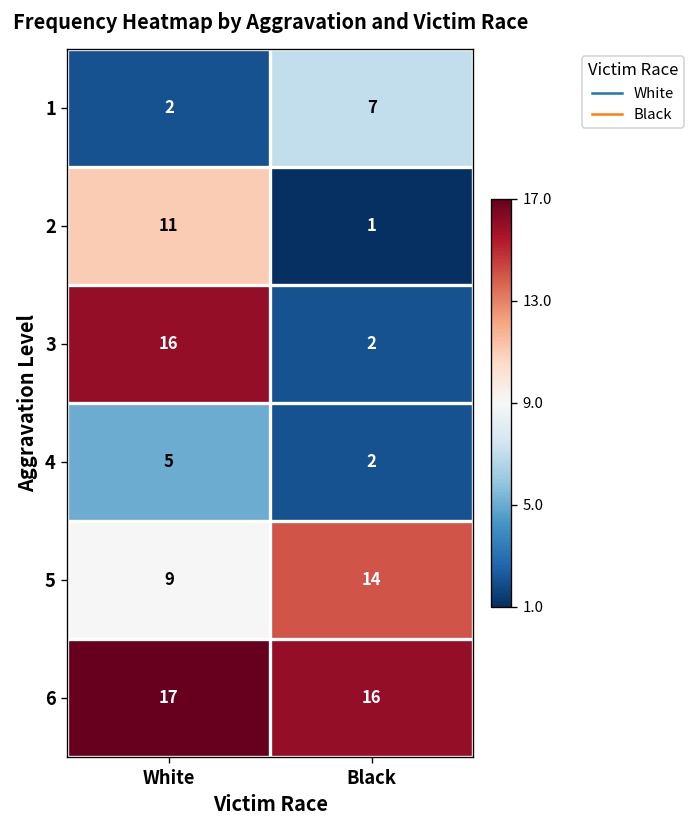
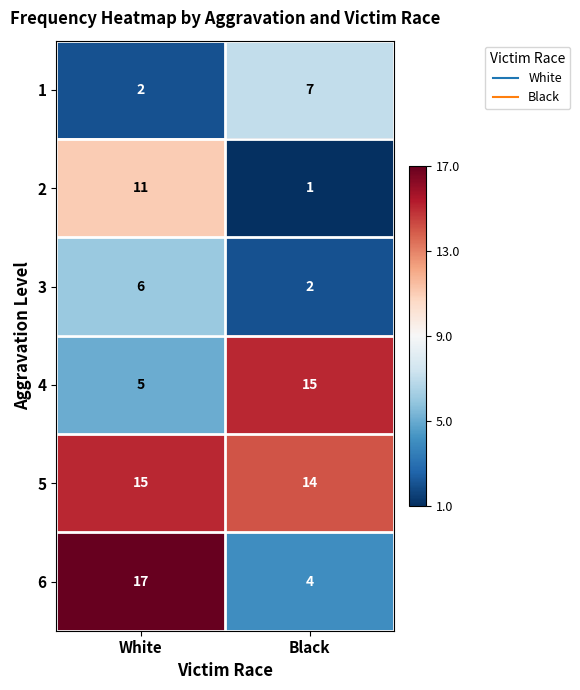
  {
    "1": {
      "White": 2,
      "Black": 7
    },
    "2": {
      "White": 11,
      "Black": 1
    },
    "3": {
-     "White": 16,
+     "White": 6,
      "Black": 2
    },
    "4": {
      "White": 5,
-     "Black": 2
+     "Black": 15
    },
    "5": {
-     "White": 9,
+     "White": 15,
      "Black": 14
    },
    "6": {
      "White": 17,
-     "Black": 16
+     "Black": 4
    }
  }
